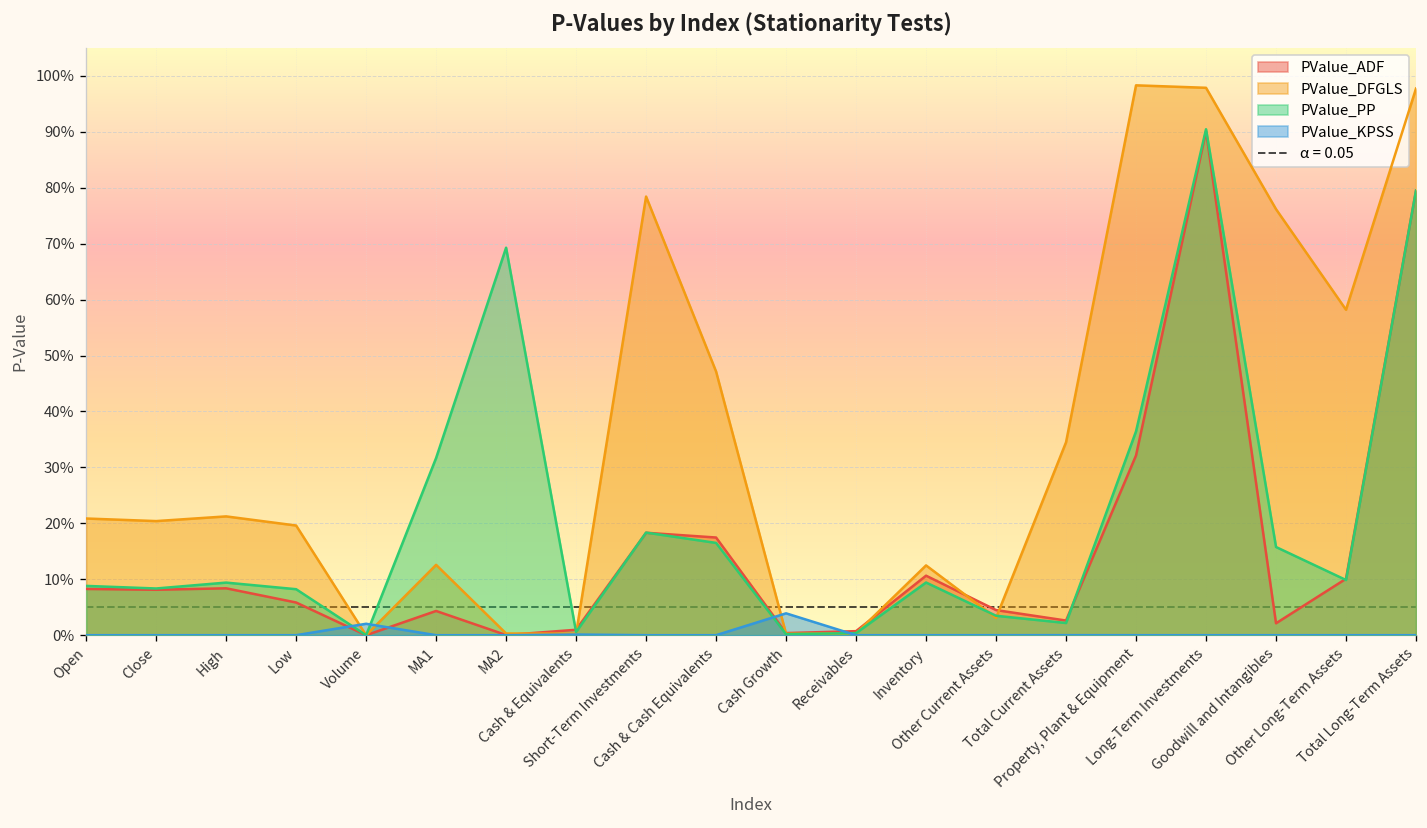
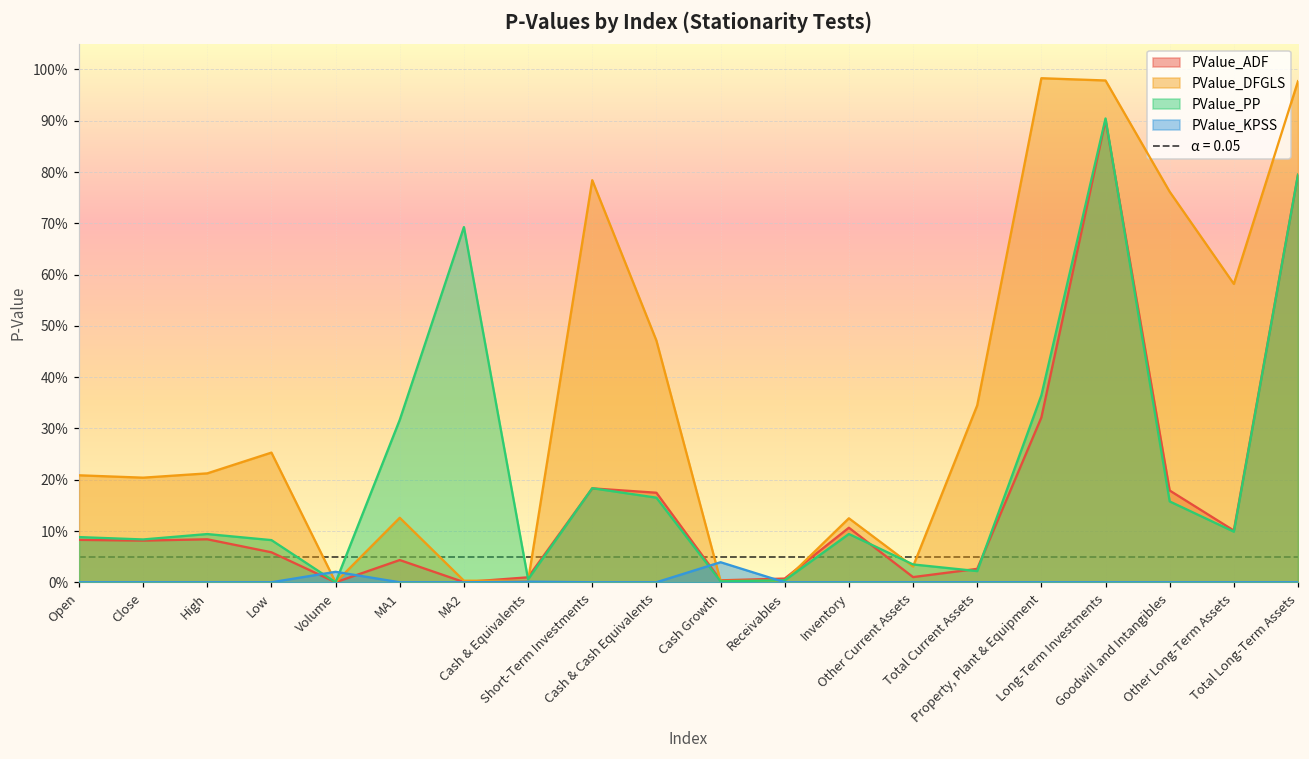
  {
    "PValue_ADF": {
      "High": "8%",
      "Low": "6%",
      "MA1": "4%",
      "Cash & Cash Equivalents": "17%",
      "Inventory": "11%",
-     "Other Current Assets": "4%",
+     "Other Current Assets": "1%",
      "Property, Plant & Equipment": "32%",
-     "Goodwill and Intangibles": "2%"
+     "Goodwill and Intangibles": "18%"
    },
    "PValue_DFGLS": {
      "Open": "21%",
      "Close": "20%",
      "High": "21%",
-     "Low": "20%",
+     "Low": "25%",
      "MA1": "13%",
      "Short-Term Investments": "78%",
      "Cash & Cash Equivalents": "47%",
      "Inventory": "12%",
      "Total Current Assets": "34%",
      "Property, Plant & Equipment": "98%",
      "Long-Term Investments": "98%",
      "Goodwill and Intangibles": "76%",
      "Other Long-Term Assets": "58%",
      "Total Long-Term Assets": "98%"
    },
    "PValue_PP": {
      "High": "9%",
      "Low": "8%",
      "MA1": "32%",
      "MA2": "69%",
      "Cash & Cash Equivalents": "17%",
      "Inventory": "9%",
      "Property, Plant & Equipment": "36%",
      "Goodwill and Intangibles": "16%"
    },
    "PValue_KPSS": {
      "Open": "0%",
      "Close": "0%",
      "High": "0%",
      "Low": "0%",
      "Volume": "2%",
      "MA1": "0%",
      "Short-Term Investments": "0%",
      "Cash & Cash Equivalents": "0%",
      "Cash Growth": "4%",
      "Inventory": "0%",
      "Other Current Assets": "0%",
      "Total Current Assets": "0%",
      "Property, Plant & Equipment": "0%",
      "Long-Term Investments": "0%",
      "Goodwill and Intangibles": "0%",
      "Other Long-Term Assets": "0%",
      "Total Long-Term Assets": "0%"
    }
  }
